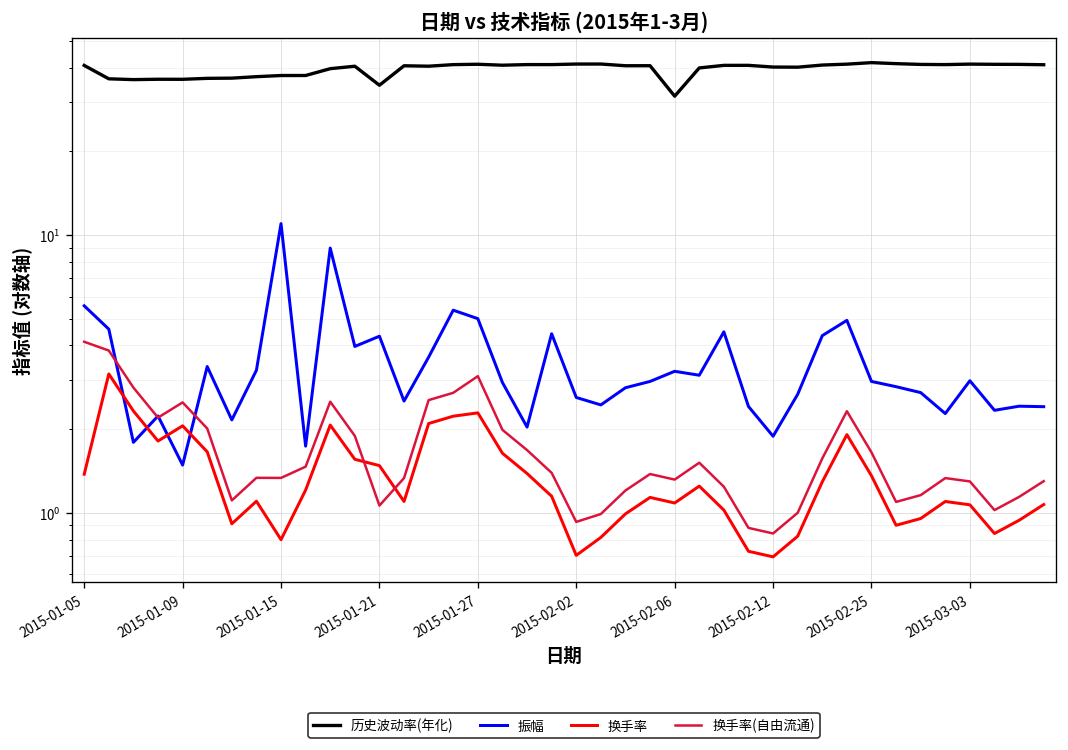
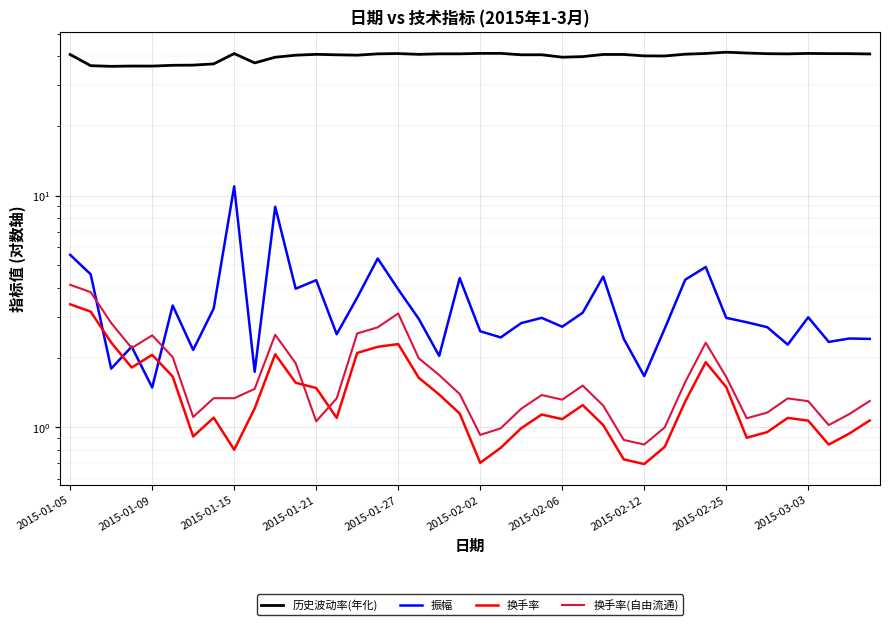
  {
    "历史波动率(年化)": {
      "2015-01-05": 41,
      "2015-01-09": 36,
-     "2015-01-15": 37,
-     "2015-01-21": 35,
+     "2015-01-15": 41,
+     "2015-01-21": 41,
      "2015-01-27": 41,
      "2015-02-02": 41,
-     "2015-02-06": 32,
+     "2015-02-06": 40,
      "2015-02-12": 40,
      "2015-02-25": 42,
      "2015-03-03": 41
    },
    "振幅": {
      "2015-01-05": 5.6,
      "2015-01-09": 1.5,
      "2015-01-15": 11,
      "2015-01-21": 4.3,
-     "2015-01-27": 5.0,
+     "2015-01-27": 3.9,
      "2015-02-02": 2.6,
-     "2015-02-06": 3.2,
-     "2015-02-12": 1.9,
+     "2015-02-06": 2.7,
+     "2015-02-12": 1.7,
      "2015-02-25": 3.0,
      "2015-03-03": 3.0
    },
    "换手率": {
-     "2015-01-05": 1.4,
+     "2015-01-05": 3.4,
      "2015-01-09": 2.1,
      "2015-01-15": 0.8,
      "2015-01-21": 1.5,
      "2015-01-27": 2.3,
      "2015-02-02": 0.7,
      "2015-02-06": 1.1,
      "2015-02-12": 0.7,
-     "2015-02-25": 1.4,
+     "2015-02-25": 1.5,
      "2015-03-03": 1.1
    },
    "换手率(自由流通)": {
      "2015-01-05": 4.1,
      "2015-01-09": 2.5,
      "2015-01-15": 1.3,
      "2015-01-21": 1.1,
      "2015-01-27": 3.1,
      "2015-02-02": 0.93,
      "2015-02-06": 1.3,
      "2015-02-12": 0.84,
      "2015-02-25": 1.6,
      "2015-03-03": 1.3
    }
  }
